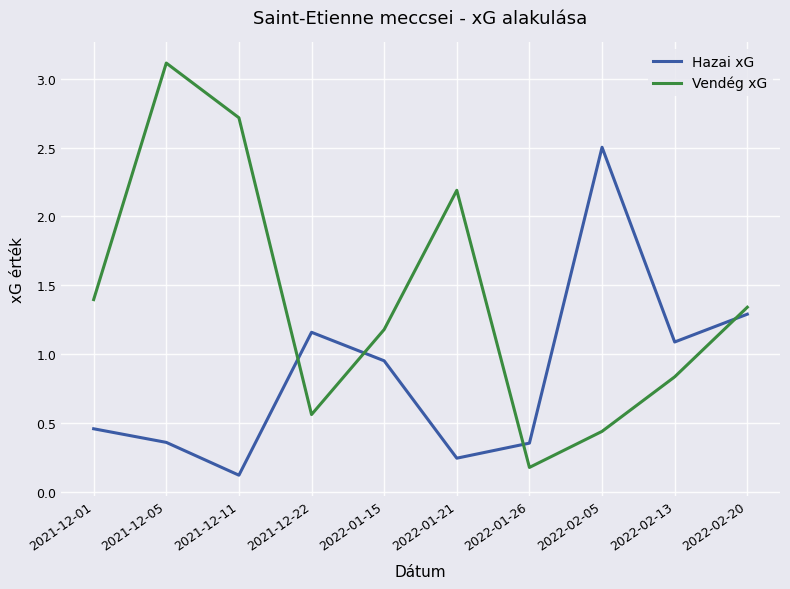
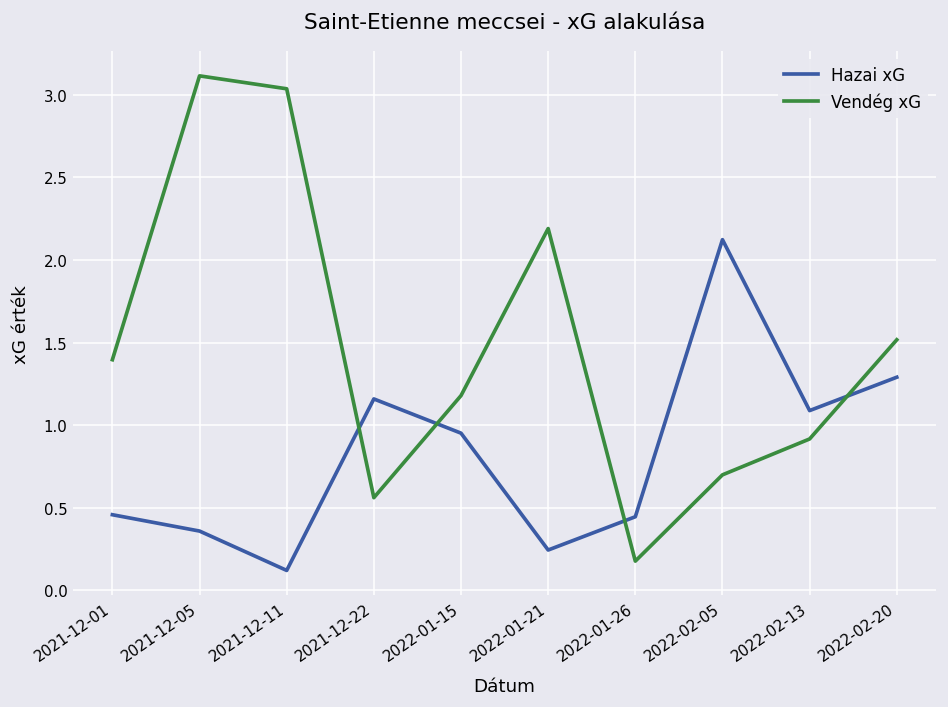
  {
    "Hazai xG": {
      "2021-12-01": 0.46,
      "2021-12-05": 0.36,
      "2021-12-11": 0.12,
      "2021-12-22": 1.16,
      "2022-01-15": 0.95,
      "2022-01-21": 0.24,
-     "2022-01-26": 0.35,
-     "2022-02-05": 2.50,
+     "2022-01-26": 0.44,
+     "2022-02-05": 2.12,
      "2022-02-13": 1.09,
      "2022-02-20": 1.29
    },
    "Vendég xG": {
      "2021-12-01": 1.40,
      "2021-12-05": 3.12,
-     "2021-12-11": 2.72,
+     "2021-12-11": 3.04,
      "2021-12-22": 0.56,
      "2022-01-15": 1.18,
      "2022-01-21": 2.19,
      "2022-01-26": 0.18,
-     "2022-02-05": 0.44,
-     "2022-02-13": 0.83,
-     "2022-02-20": 1.34
+     "2022-02-05": 0.70,
+     "2022-02-13": 0.92,
+     "2022-02-20": 1.52
    }
  }
